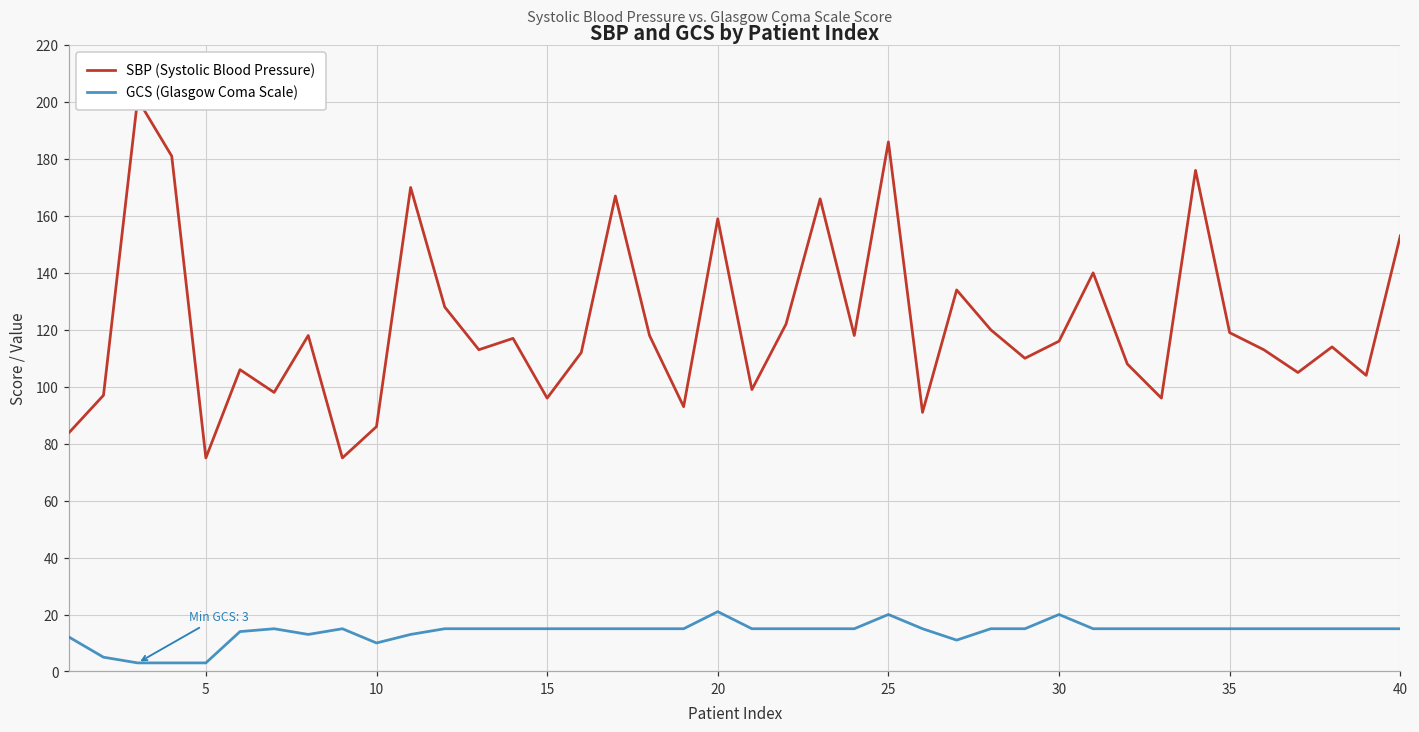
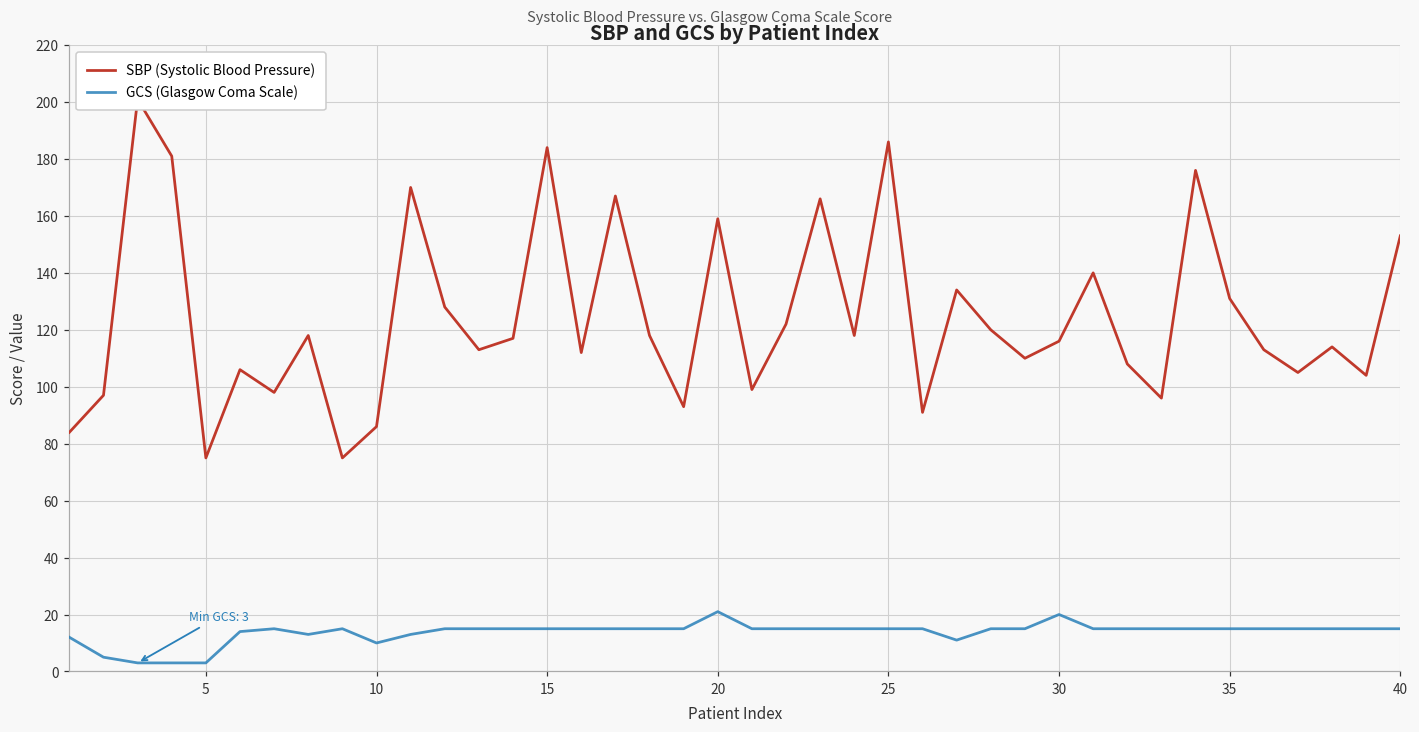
  {
    "SBP (Systolic Blood Pressure)": {
      "5": 75,
      "10": 86,
-     "15": 96,
+     "15": 184,
      "20": 159,
      "25": 186,
      "30": 116,
-     "35": 119,
+     "35": 131,
      "40": 153
    },
    "GCS (Glasgow Coma Scale)": {
      "10": 10,
      "15": 15,
      "20": 21,
-     "25": 20,
+     "25": 15,
      "30": 20,
      "35": 15,
      "40": 15
    }
  }
